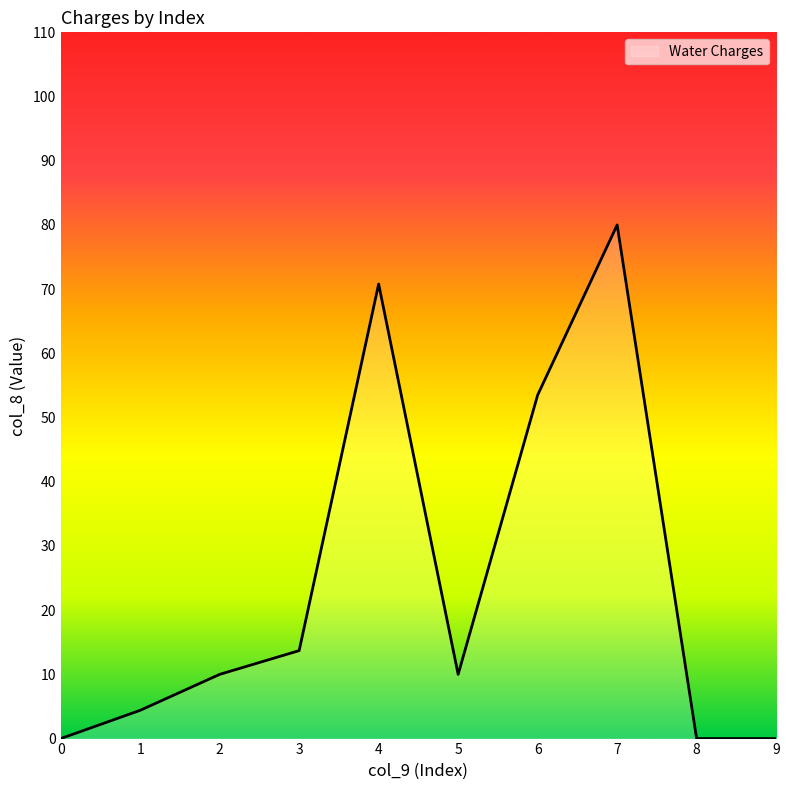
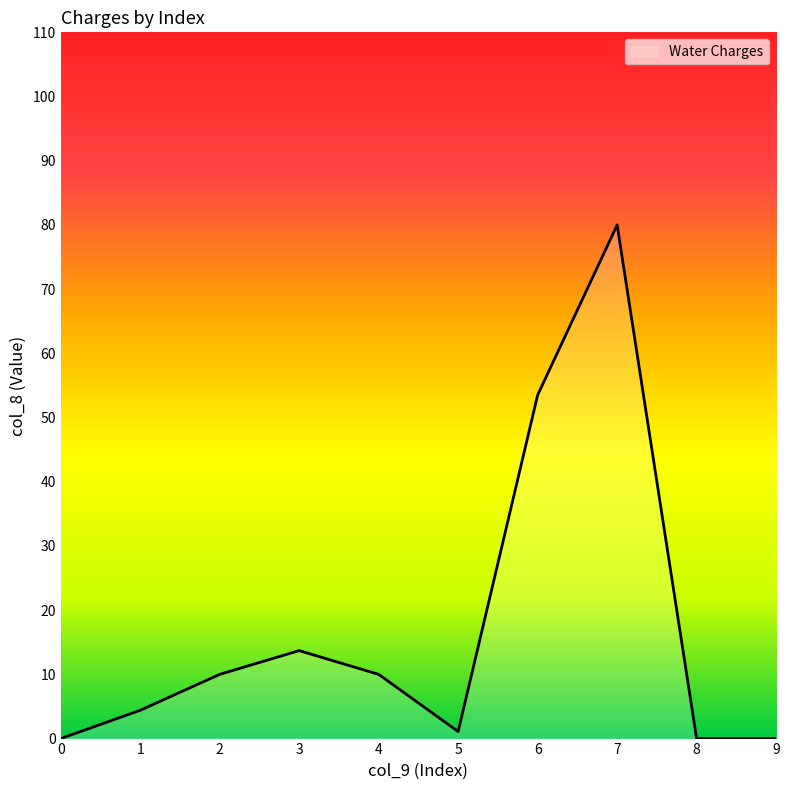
  {
    "0": 0,
    "1": 4,
    "2": 10,
    "3": 14,
-   "4": 71,
-   "5": 10,
+   "4": 10,
+   "5": 1,
    "6": 54,
    "7": 80,
    "8": 0,
    "9": 0
  }
